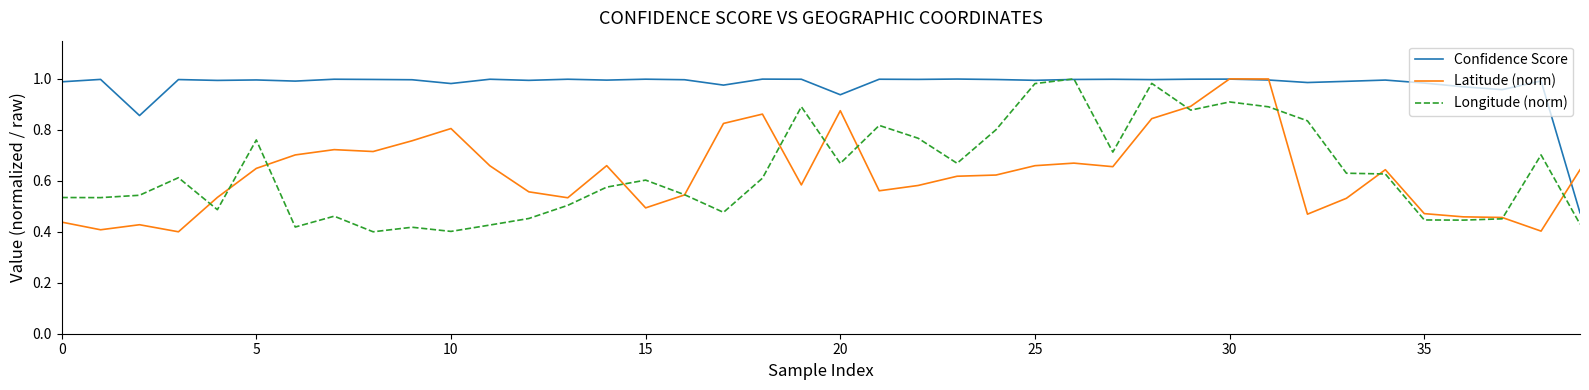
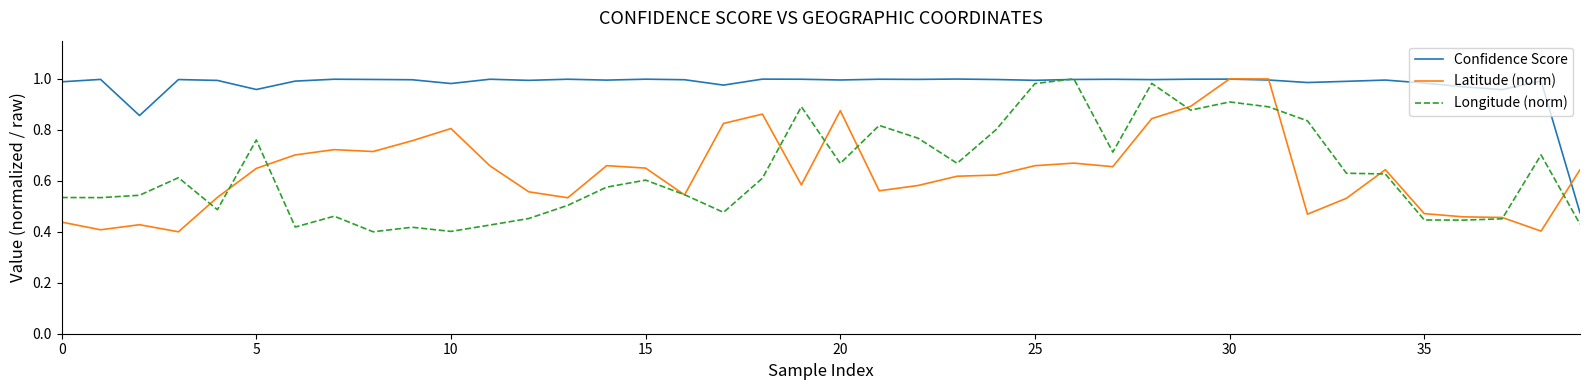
  {
    "Confidence Score": {
      "0": 0.99,
-     "5": 1.00,
+     "5": 0.96,
      "10": 0.98,
      "15": 1.00,
-     "20": 0.94,
+     "20": 1.00,
      "25": 0.99
    },
    "Latitude (norm)": {
      "0": 0.44,
      "5": 0.65,
      "10": 0.81,
-     "15": 0.49,
+     "15": 0.65,
      "20": 0.88,
      "25": 0.66,
      "35": 0.47
    },
    "Longitude (norm)": {
      "0": 0.53,
      "5": 0.76,
      "10": 0.40,
      "15": 0.60,
      "20": 0.67,
      "25": 0.98,
      "30": 0.91,
      "35": 0.45
    }
  }
